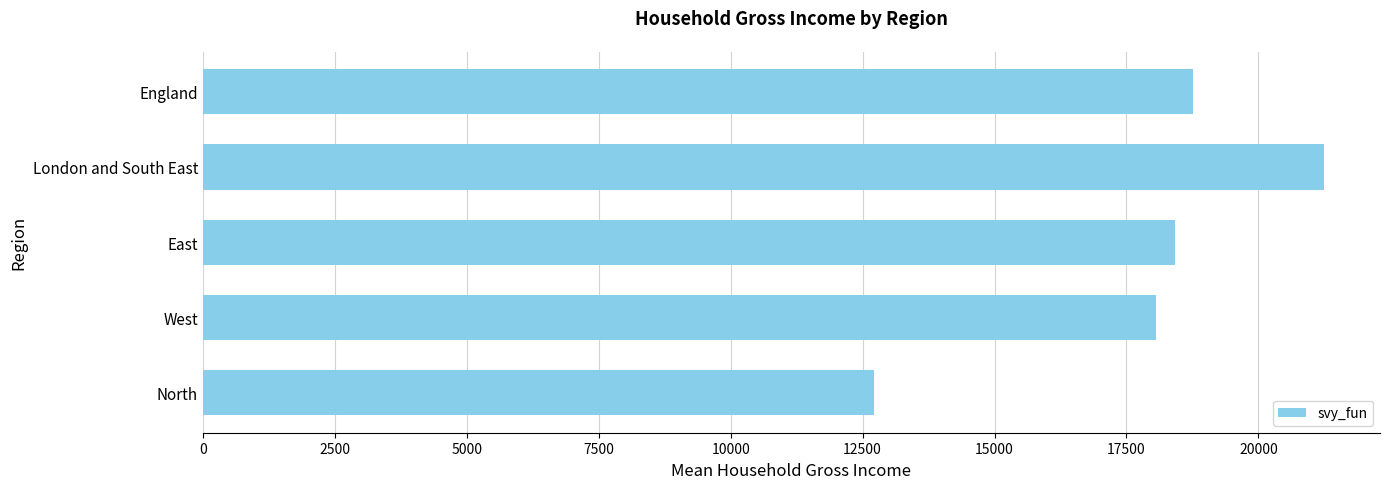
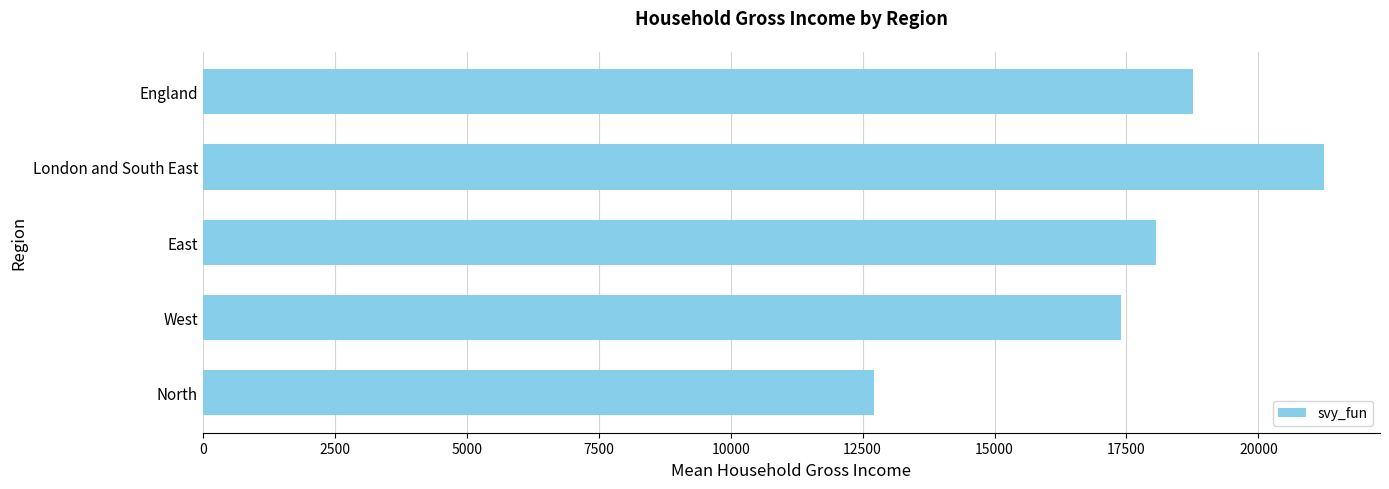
  {
    "England": 18800,
    "London and South East": 21200,
-   "East": 18400,
-   "West": 18100,
+   "East": 18100,
+   "West": 17400,
    "North": 12700
  }
